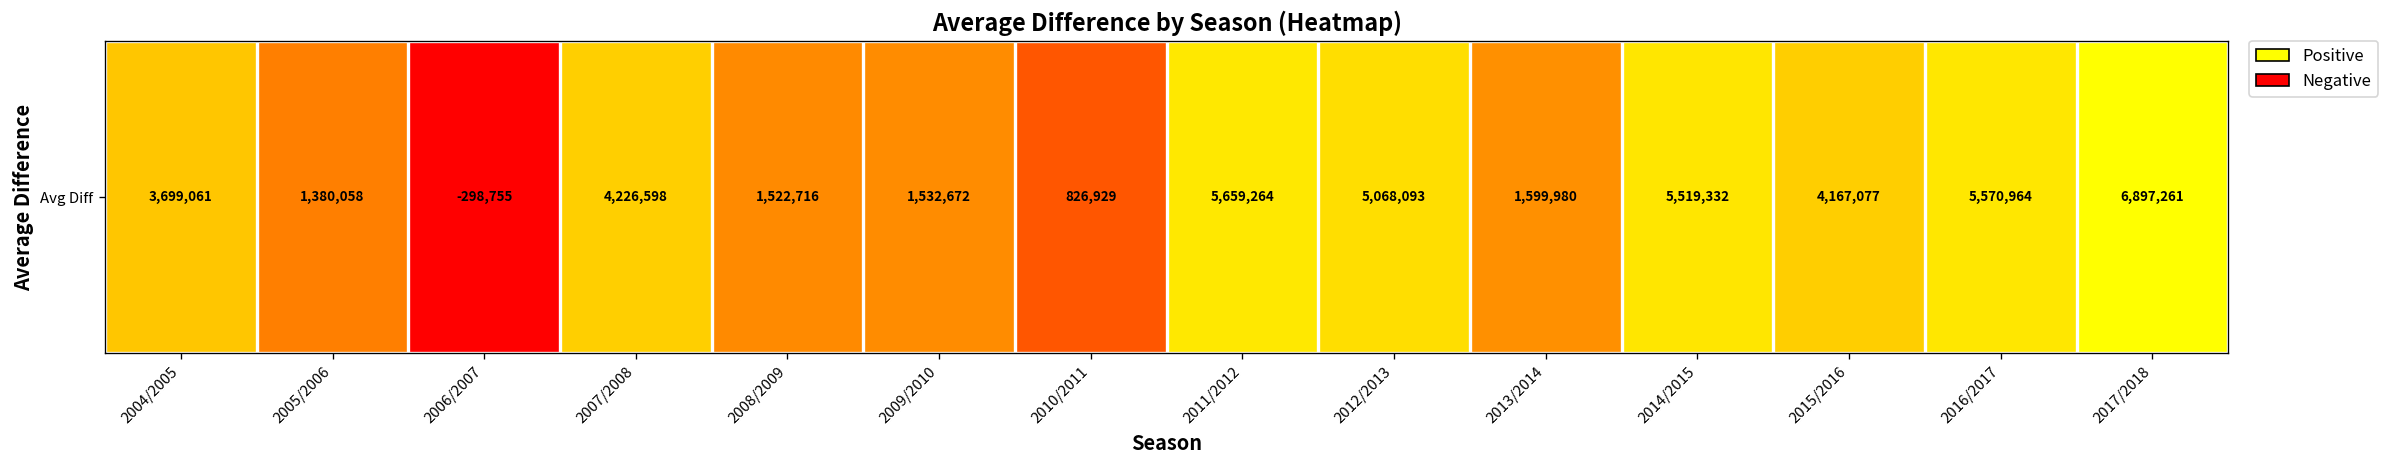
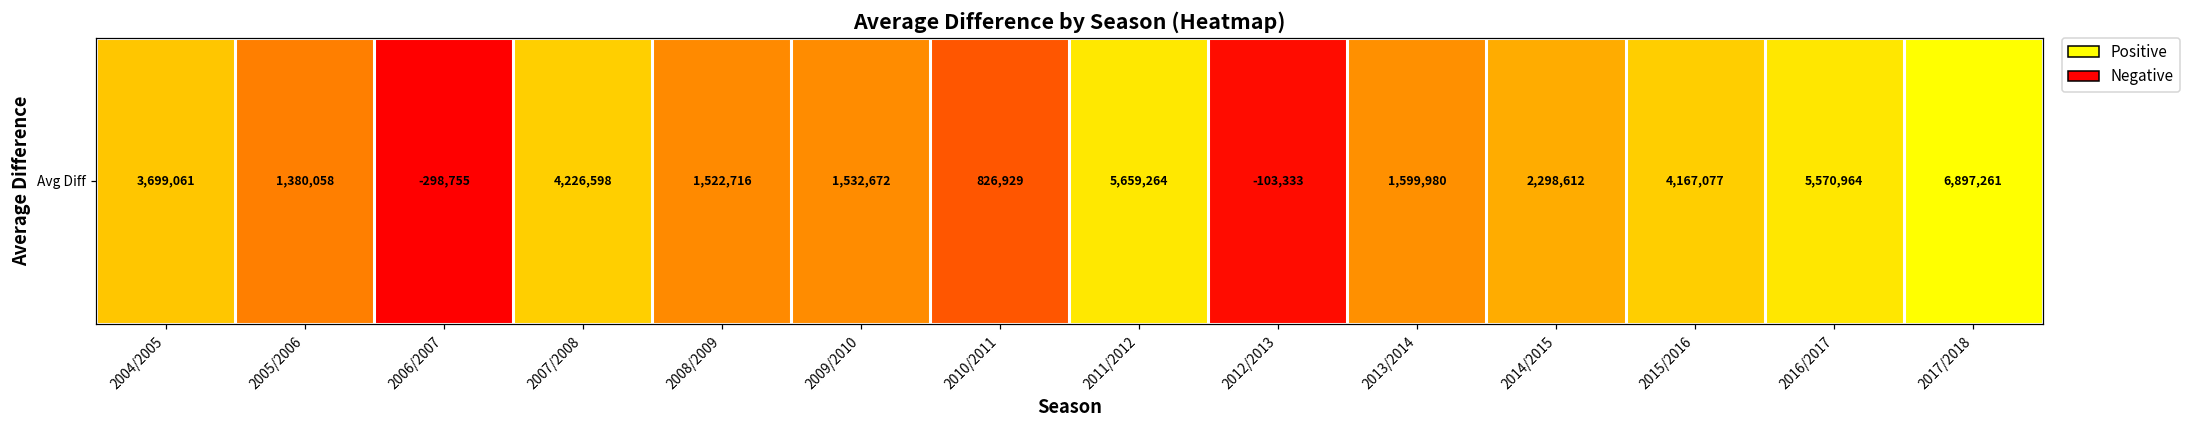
  {
    "Avg Diff": {
      "2004/2005": "3,699,061",
      "2005/2006": "1,380,058",
      "2006/2007": "-298,755",
      "2007/2008": "4,226,598",
      "2008/2009": "1,522,716",
      "2009/2010": "1,532,672",
      "2010/2011": "826,929",
      "2011/2012": "5,659,264",
-     "2012/2013": "5,068,093",
+     "2012/2013": "-103,333",
      "2013/2014": "1,599,980",
-     "2014/2015": "5,519,332",
+     "2014/2015": "2,298,612",
      "2015/2016": "4,167,077",
      "2016/2017": "5,570,964",
      "2017/2018": "6,897,261"
    }
  }
